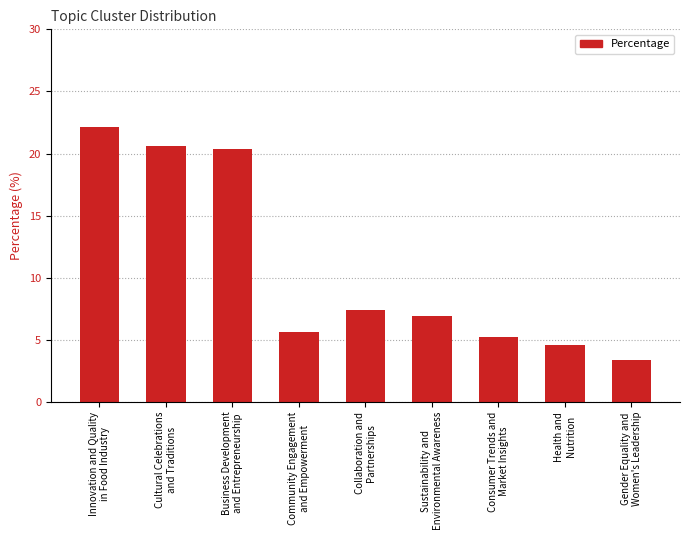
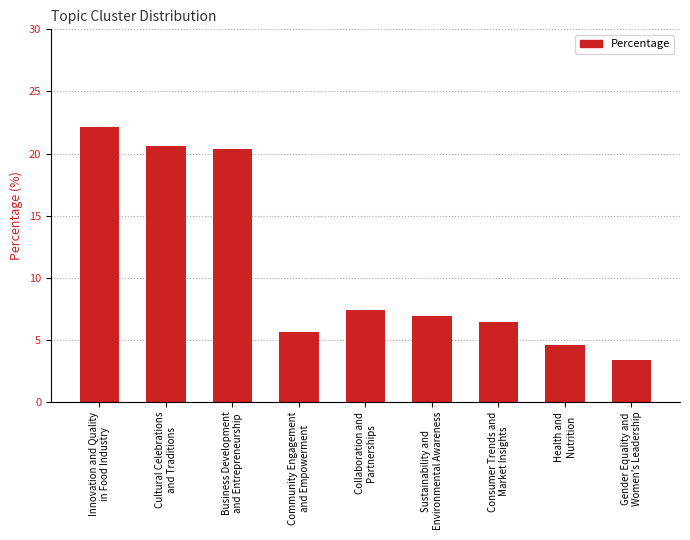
  {
    "Innovation and Quality in Food Industry": 22.1,
    "Cultural Celebrations and Traditions": 20.6,
    "Business Development and Entrepreneurship": 20.4,
    "Community Engagement and Empowerment": 5.6,
    "Collaboration and Partnerships": 7.4,
    "Sustainability and Environmental Awareness": 6.9,
-   "Consumer Trends and Market Insights": 5.2,
+   "Consumer Trends and Market Insights": 6.4,
    "Health and Nutrition": 4.6,
    "Gender Equality and Women's Leadership": 3.4
  }
